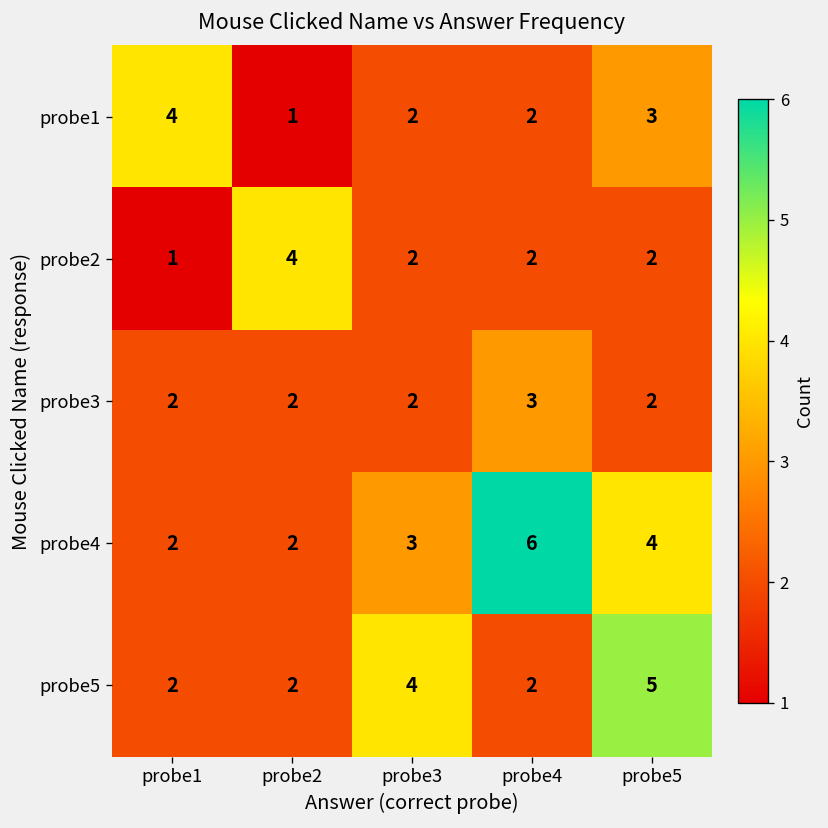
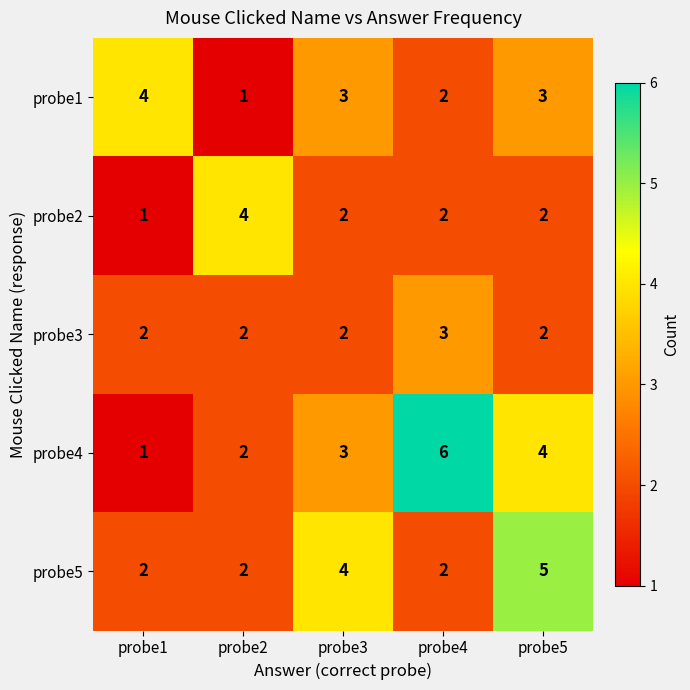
  {
    "probe1": {
      "probe1": 4,
      "probe2": 1,
-     "probe3": 2,
+     "probe3": 3,
      "probe4": 2,
      "probe5": 3
    },
    "probe2": {
      "probe1": 1,
      "probe2": 4,
      "probe3": 2,
      "probe4": 2,
      "probe5": 2
    },
    "probe3": {
      "probe1": 2,
      "probe2": 2,
      "probe3": 2,
      "probe4": 3,
      "probe5": 2
    },
    "probe4": {
-     "probe1": 2,
+     "probe1": 1,
      "probe2": 2,
      "probe3": 3,
      "probe4": 6,
      "probe5": 4
    },
    "probe5": {
      "probe1": 2,
      "probe2": 2,
      "probe3": 4,
      "probe4": 2,
      "probe5": 5
    }
  }
